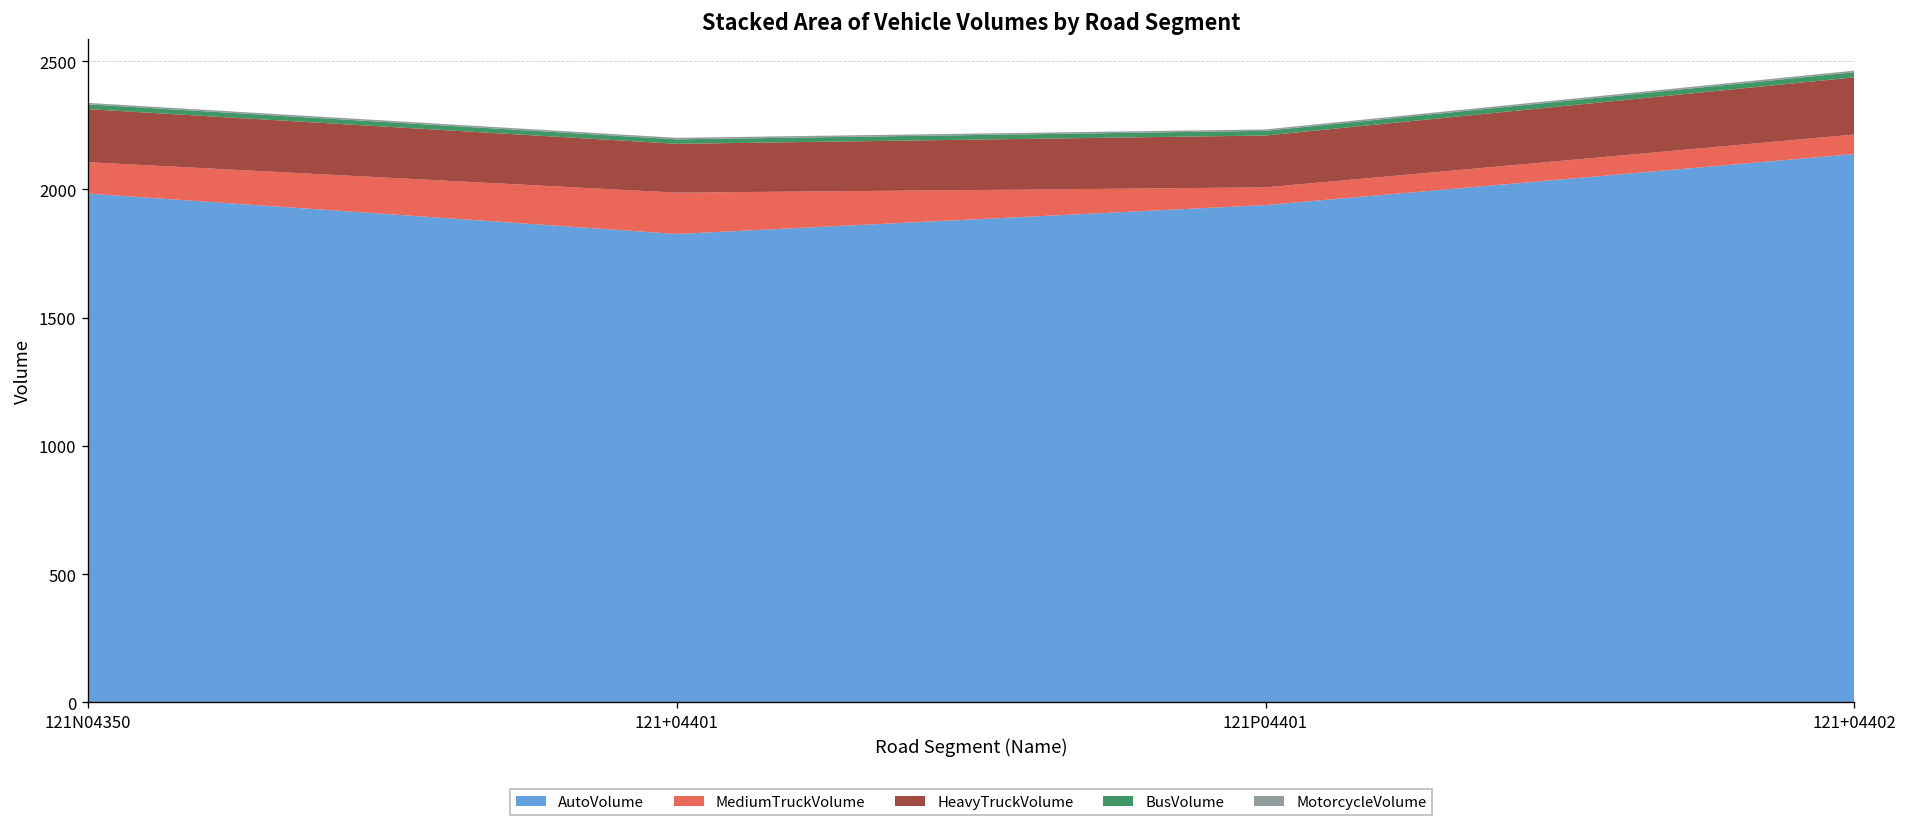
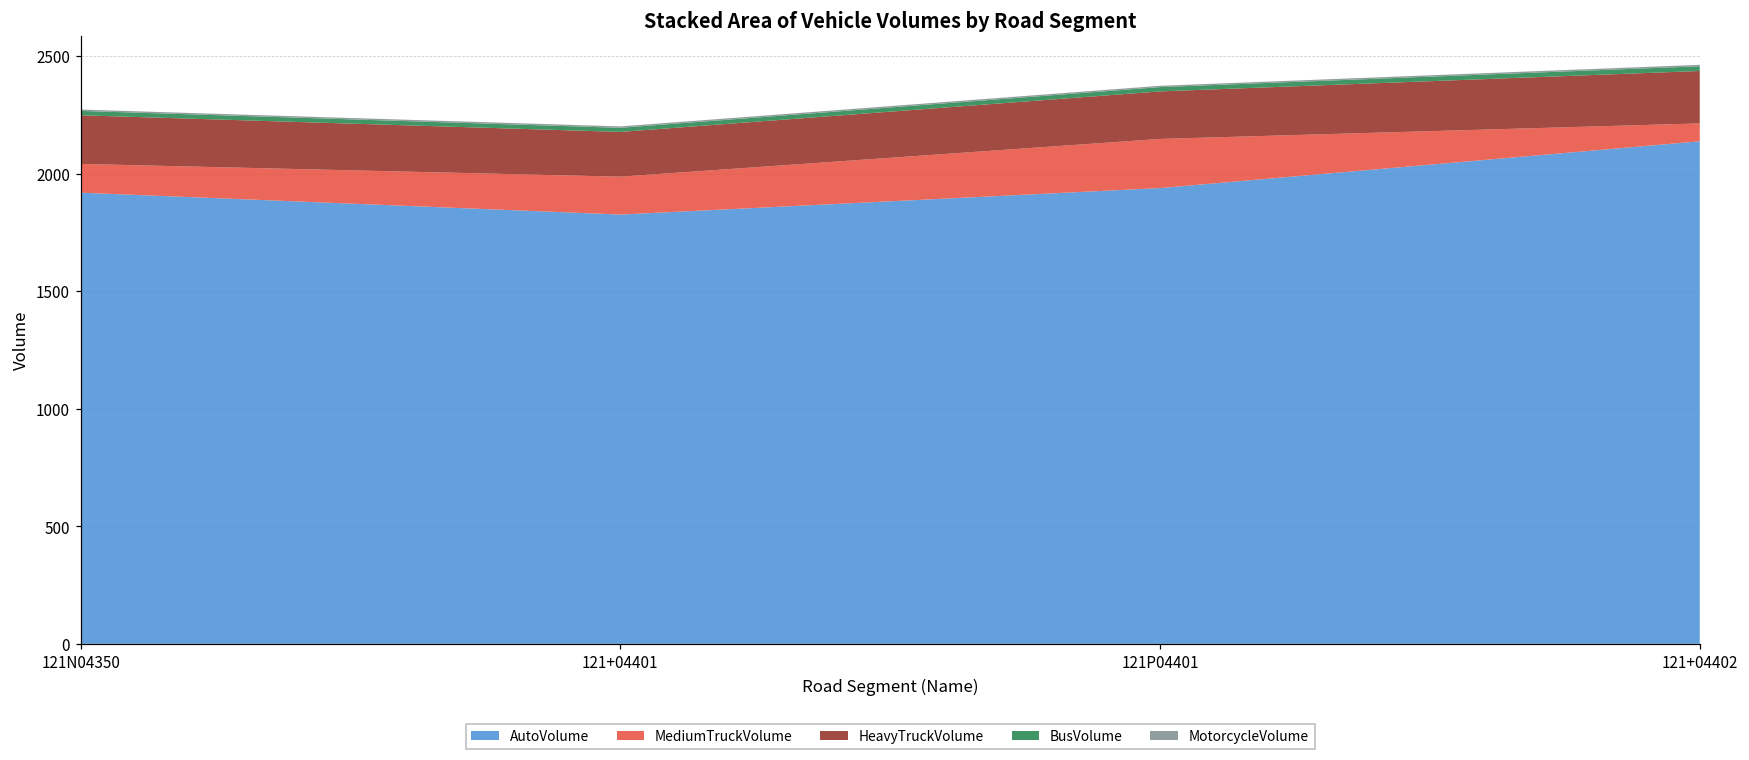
  {
    "AutoVolume": {
-     "121N04350": 1980,
+     "121N04350": 1920,
      "121+04401": 1830,
      "121P04401": 1940,
      "121+04402": 2140
    },
    "MediumTruckVolume": {
      "121N04350": 120,
      "121+04401": 160,
-     "121P04401": 70,
+     "121P04401": 210,
      "121+04402": 80
    },
    "HeavyTruckVolume": {
      "121N04350": 210,
      "121+04401": 190,
      "121P04401": 200,
      "121+04402": 220
    }
  }
